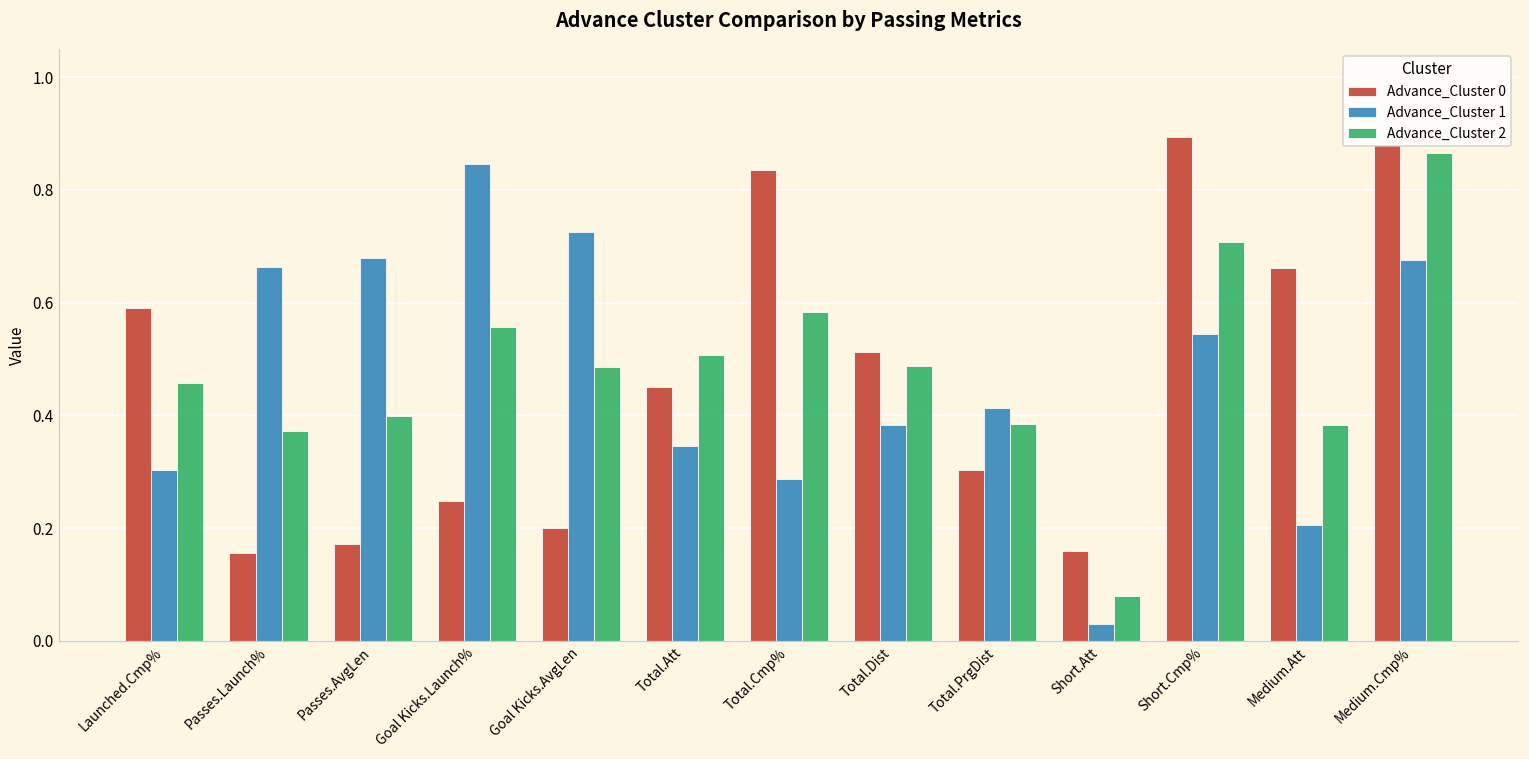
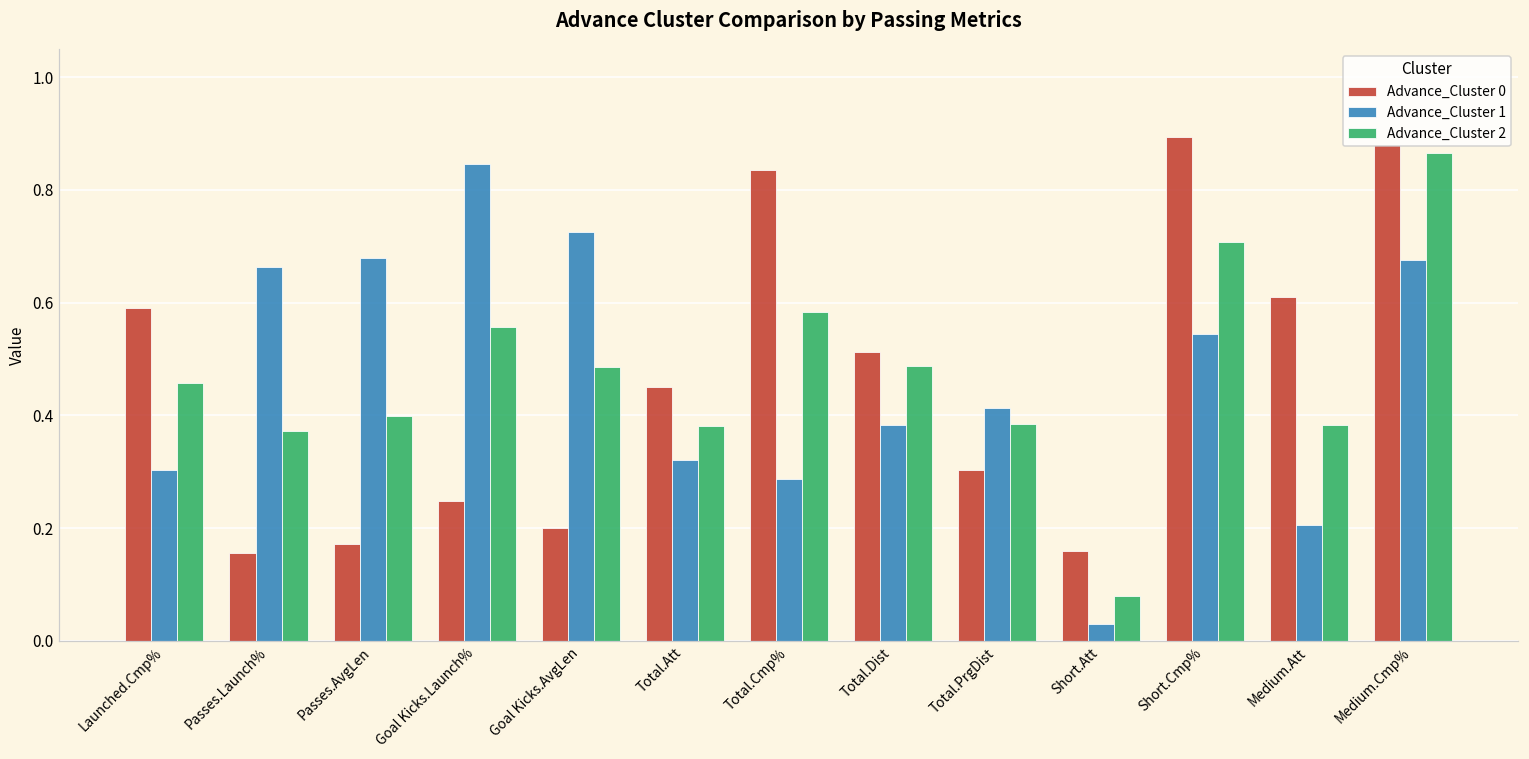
  {
    "Advance_Cluster 0": {
      "Launched.Cmp%": 0.59,
      "Passes.Launch%": 0.16,
      "Passes.AvgLen": 0.17,
      "Goal Kicks.Launch%": 0.25,
      "Goal Kicks.AvgLen": 0.20,
      "Total.Att": 0.45,
      "Total.Cmp%": 0.84,
      "Total.Dist": 0.51,
      "Total.PrgDist": 0.30,
      "Short.Att": 0.16,
      "Short.Cmp%": 0.89,
-     "Medium.Att": 0.66
+     "Medium.Att": 0.61
    },
    "Advance_Cluster 1": {
      "Launched.Cmp%": 0.30,
      "Passes.Launch%": 0.66,
      "Passes.AvgLen": 0.68,
      "Goal Kicks.Launch%": 0.85,
      "Goal Kicks.AvgLen": 0.73,
-     "Total.Att": 0.35,
+     "Total.Att": 0.32,
      "Total.Cmp%": 0.29,
      "Total.Dist": 0.38,
      "Total.PrgDist": 0.41,
      "Short.Att": 0.03,
      "Short.Cmp%": 0.55,
      "Medium.Att": 0.21,
      "Medium.Cmp%": 0.68
    },
    "Advance_Cluster 2": {
      "Launched.Cmp%": 0.46,
      "Passes.Launch%": 0.37,
      "Passes.AvgLen": 0.40,
      "Goal Kicks.Launch%": 0.56,
      "Goal Kicks.AvgLen": 0.49,
-     "Total.Att": 0.51,
+     "Total.Att": 0.38,
      "Total.Cmp%": 0.58,
      "Total.Dist": 0.49,
      "Total.PrgDist": 0.38,
      "Short.Att": 0.08,
      "Short.Cmp%": 0.71,
      "Medium.Att": 0.38,
      "Medium.Cmp%": 0.86
    }
  }
